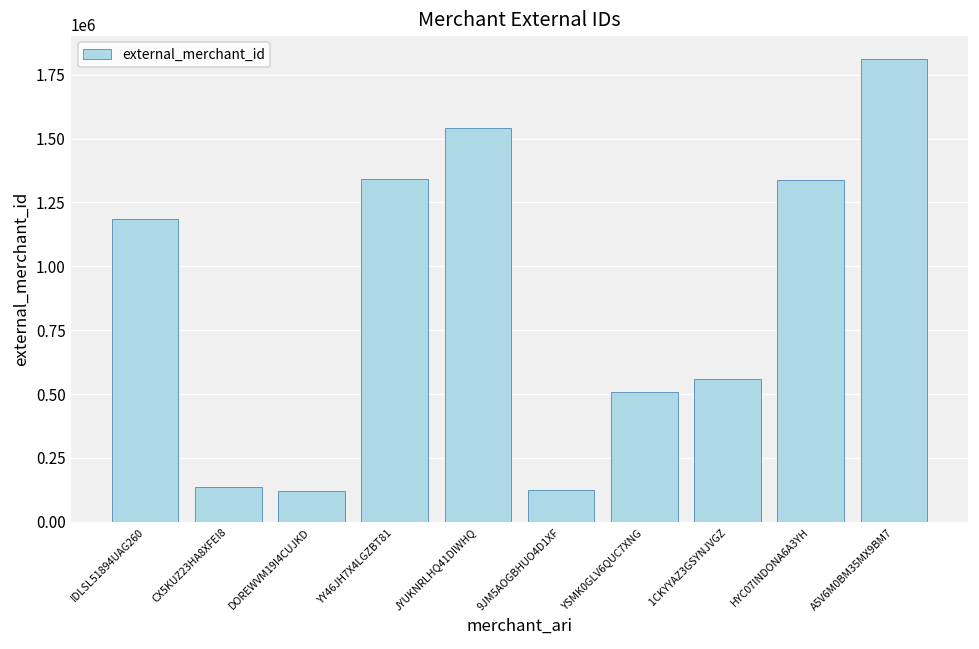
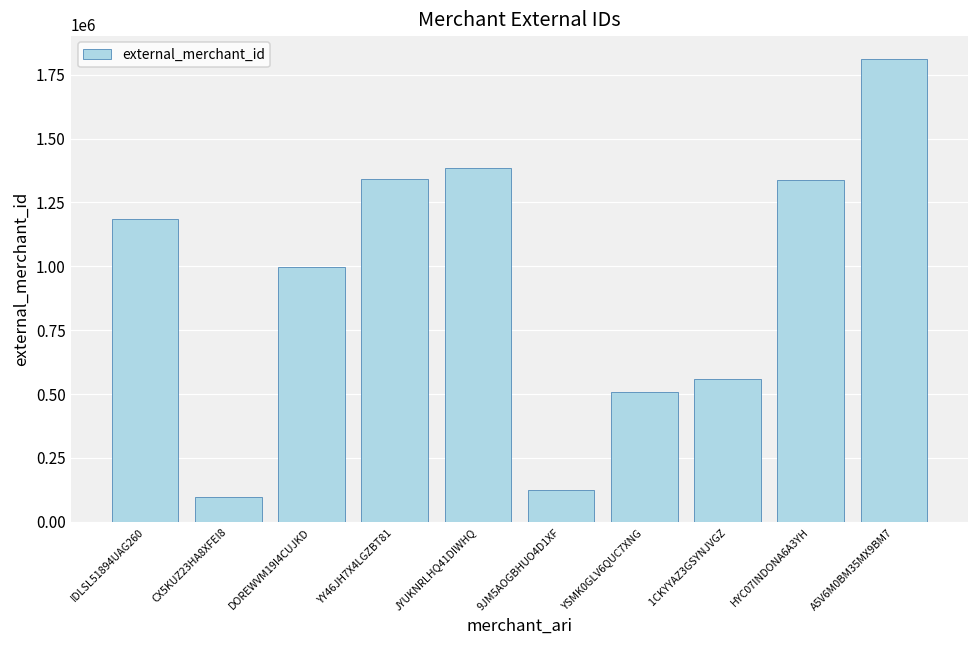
  {
    "IDLSL51894UAG260": 1190000,
-   "CX5KUZ23HA8XFEI8": 130000,
-   "DOREWVM19I4CUJKD": 120000,
+   "CX5KUZ23HA8XFEI8": 100000,
+   "DOREWVM19I4CUJKD": 1000000,
    "YY46JH7X4LGZBT81": 1340000,
-   "JYUKNRLHQ41DIWHQ": 1540000,
+   "JYUKNRLHQ41DIWHQ": 1380000,
    "9JM5AOGBHUO4D1XF": 120000,
    "YSMK0GLV6QUC7XNG": 510000,
    "1CKYYAZ3GSYNJVGZ": 560000,
    "HYC07INDONA6A3YH": 1340000,
    "A5V6M0BM35MX9BM7": 1810000
  }
